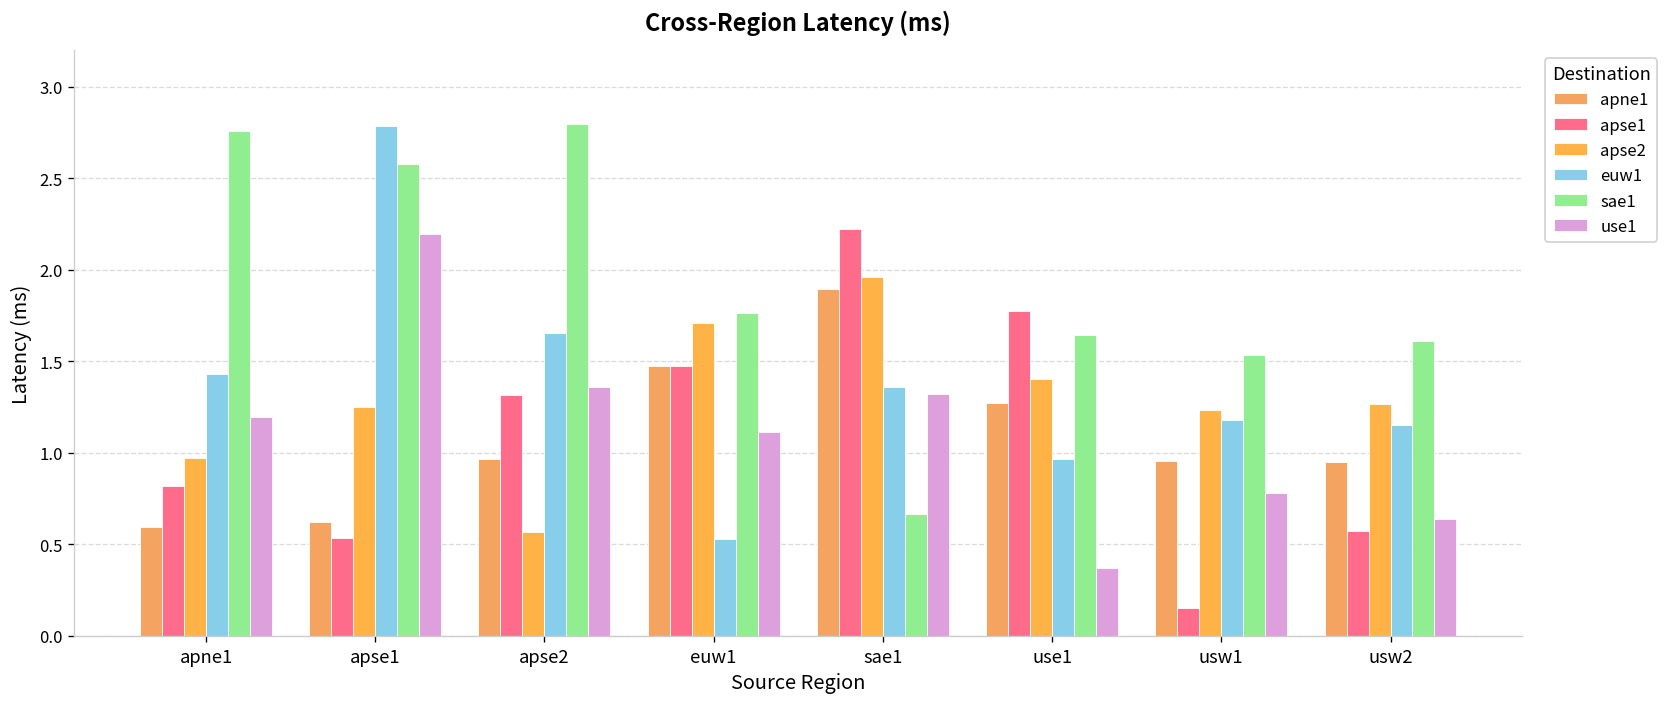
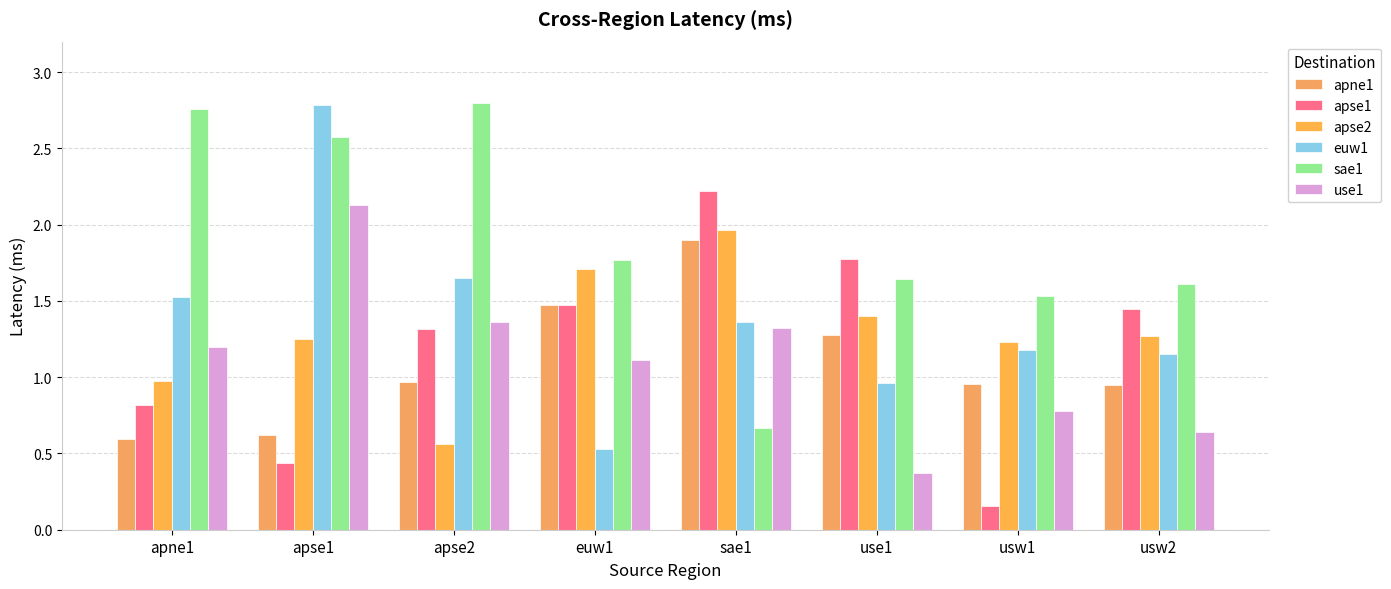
  {
    "apse1": {
      "apne1": 0.82,
-     "apse1": 0.54,
+     "apse1": 0.44,
      "apse2": 1.31,
      "euw1": 1.48,
      "sae1": 2.22,
      "use1": 1.78,
      "usw1": 0.15,
-     "usw2": 0.58
+     "usw2": 1.45
    },
    "euw1": {
-     "apne1": 1.43,
+     "apne1": 1.52,
      "apse1": 2.78,
      "apse2": 1.65,
      "euw1": 0.53,
      "sae1": 1.36,
      "use1": 0.96,
      "usw1": 1.18,
      "usw2": 1.15
    },
    "sae1": {
      "apne1": 2.76,
      "apse1": 2.58,
      "apse2": 2.80,
      "euw1": 1.77,
      "sae1": 0.66,
      "use1": 1.64,
      "usw1": 1.53,
      "usw2": 1.61
    },
    "use1": {
      "apne1": 1.19,
-     "apse1": 2.19,
+     "apse1": 2.13,
      "apse2": 1.36,
      "euw1": 1.11,
      "sae1": 1.32,
      "use1": 0.37,
      "usw1": 0.78,
      "usw2": 0.64
    }
  }
